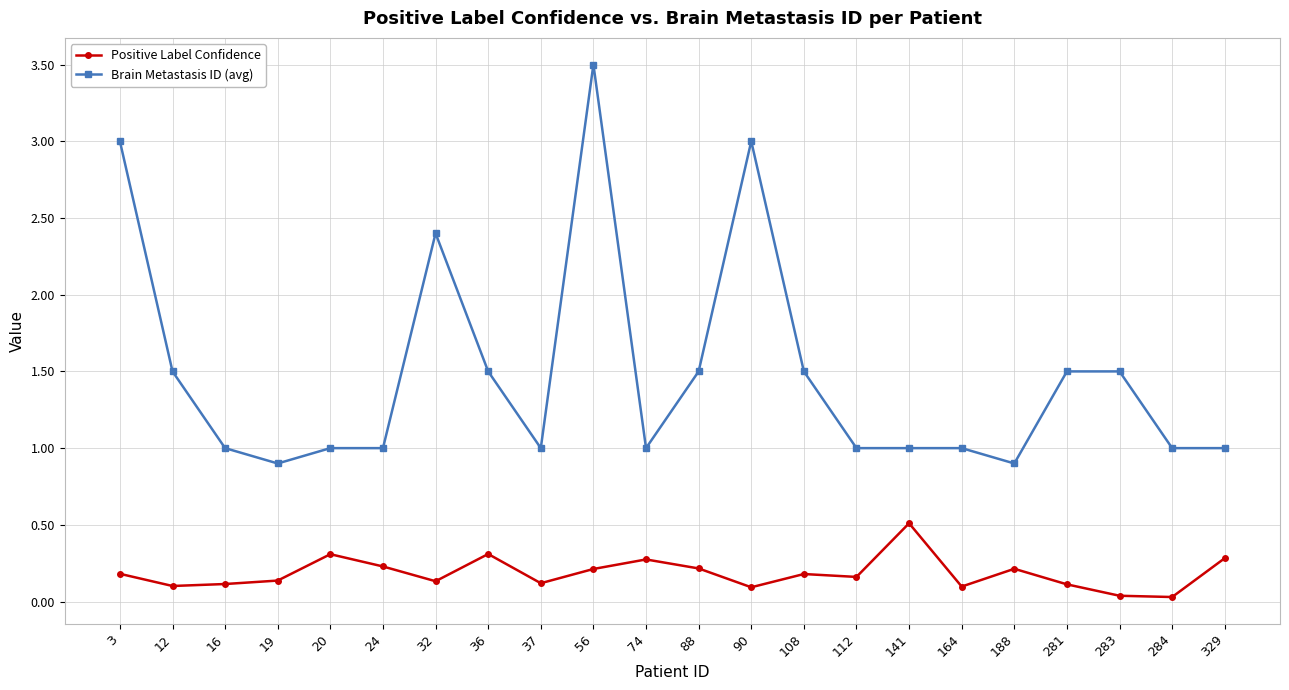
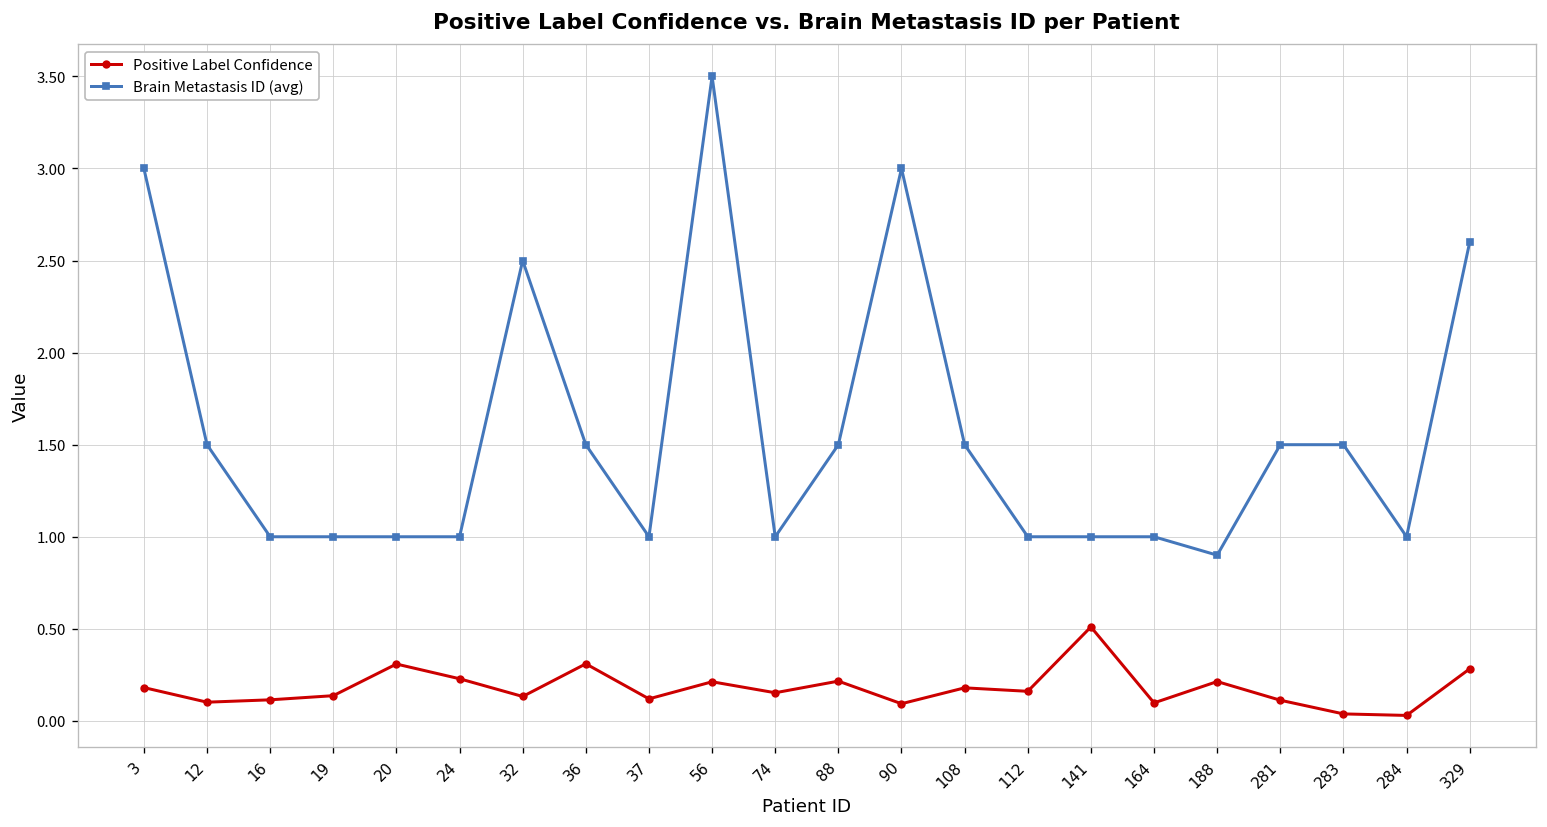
  {
    "Positive Label Confidence": {
      "3": 0.18,
      "12": 0.10,
      "16": 0.11,
      "19": 0.14,
      "20": 0.31,
      "24": 0.23,
      "32": 0.13,
      "36": 0.31,
      "37": 0.12,
      "56": 0.21,
-     "74": 0.27,
+     "74": 0.15,
      "88": 0.22,
      "90": 0.09,
      "108": 0.18,
      "112": 0.16,
      "141": 0.51,
      "164": 0.10,
      "188": 0.21,
      "281": 0.11,
      "283": 0.04,
      "284": 0.03,
      "329": 0.28
    },
    "Brain Metastasis ID (avg)": {
      "3": 3.0,
      "12": 1.5,
      "16": 1.0,
-     "19": 0.9,
+     "19": 1.0,
      "20": 1.0,
      "24": 1.0,
-     "32": 2.4,
+     "32": 2.5,
      "36": 1.5,
      "37": 1.0,
      "56": 3.5,
      "74": 1.0,
      "88": 1.5,
      "90": 3.0,
      "108": 1.5,
      "112": 1.0,
      "141": 1.0,
      "164": 1.0,
      "188": 0.9,
      "281": 1.5,
      "283": 1.5,
      "284": 1.0,
-     "329": 1.0
+     "329": 2.6
    }
  }
